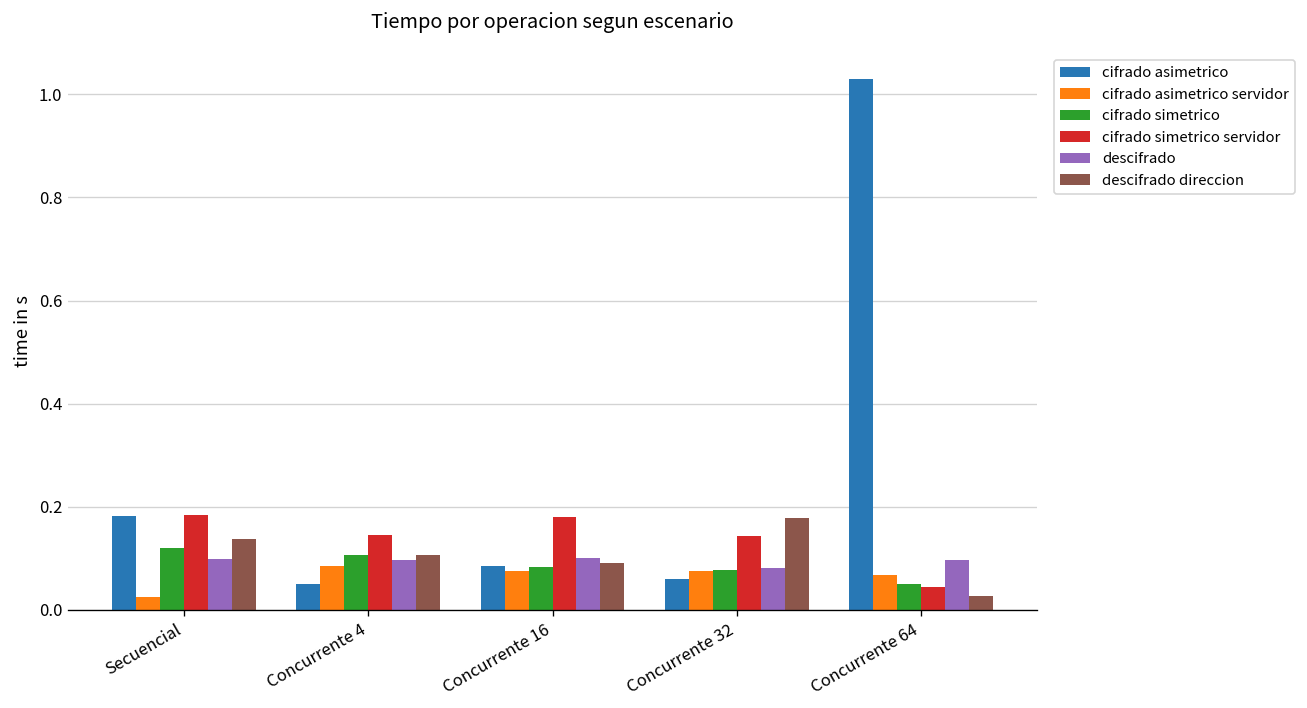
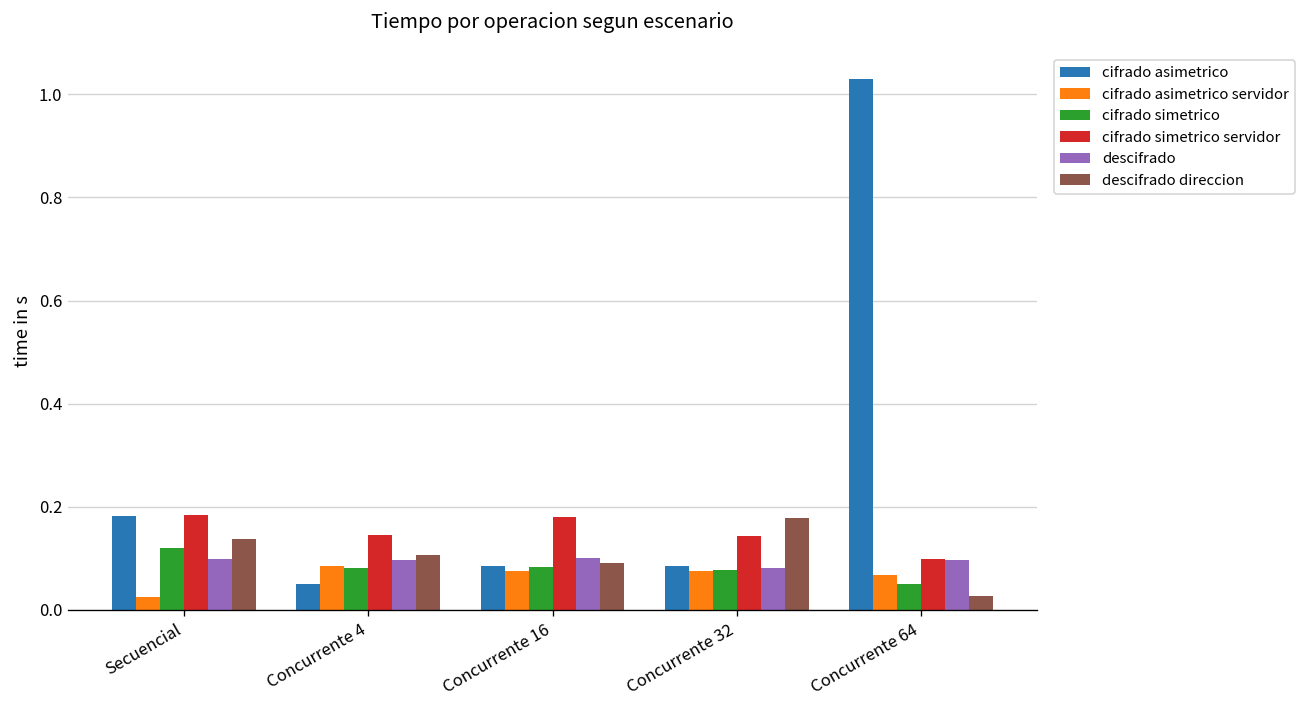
  {
    "cifrado asimetrico": {
      "Secuencial": 0.18,
      "Concurrente 4": 0.05,
      "Concurrente 16": 0.09,
-     "Concurrente 32": 0.06,
+     "Concurrente 32": 0.08,
      "Concurrente 64": 1.03
    },
    "cifrado asimetrico servidor": {
      "Secuencial": 0.02,
      "Concurrente 4": 0.09,
      "Concurrente 16": 0.08,
      "Concurrente 32": 0.08,
      "Concurrente 64": 0.07
    },
    "cifrado simetrico": {
      "Secuencial": 0.12,
-     "Concurrente 4": 0.11,
+     "Concurrente 4": 0.08,
      "Concurrente 16": 0.08,
      "Concurrente 32": 0.08,
      "Concurrente 64": 0.05
    },
    "cifrado simetrico servidor": {
      "Secuencial": 0.18,
      "Concurrente 4": 0.15,
      "Concurrente 16": 0.18,
      "Concurrente 32": 0.14,
-     "Concurrente 64": 0.05
+     "Concurrente 64": 0.10
    },
    "descifrado": {
      "Secuencial": 0.10,
      "Concurrente 4": 0.10,
      "Concurrente 16": 0.10,
      "Concurrente 32": 0.08,
      "Concurrente 64": 0.10
    },
    "descifrado direccion": {
      "Secuencial": 0.14,
      "Concurrente 4": 0.11,
      "Concurrente 16": 0.09,
      "Concurrente 32": 0.18,
      "Concurrente 64": 0.03
    }
  }
